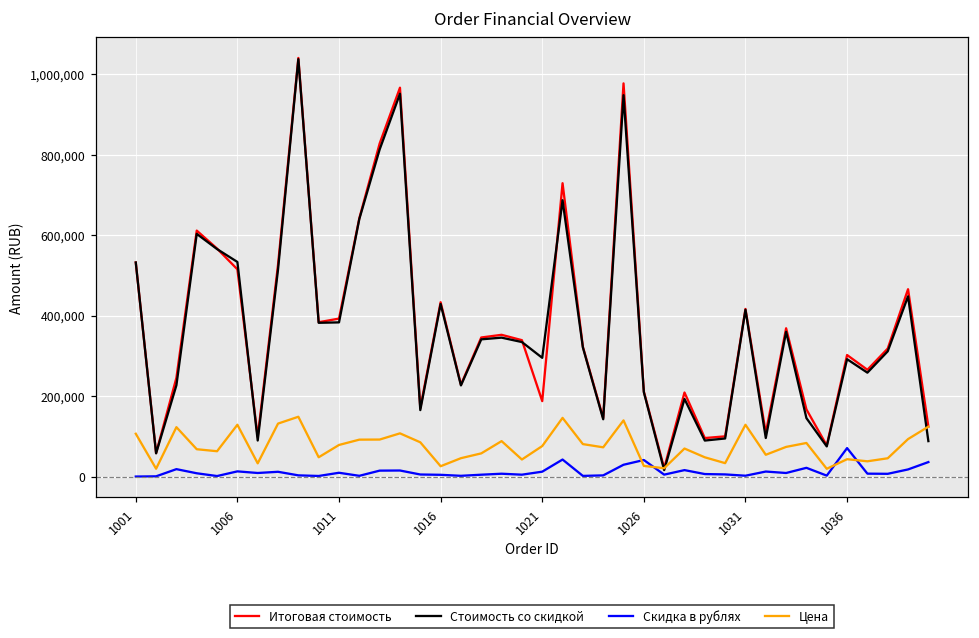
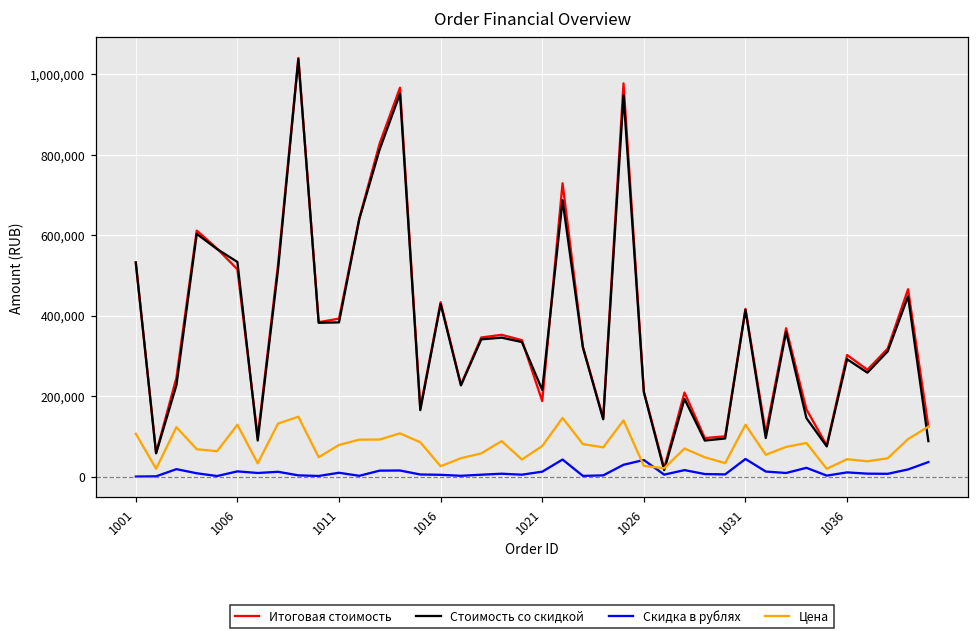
  {
    "Итоговая стоимость": {
      "1006": "520,000",
      "1011": "390,000",
      "1021": "190,000",
      "1036": "300,000"
    },
    "Стоимость со скидкой": {
      "1006": "530,000",
      "1011": "380,000",
-     "1021": "300,000",
+     "1021": "220,000",
      "1036": "290,000"
    },
    "Скидка в рублях": {
      "1001": "0",
      "1006": "10,000",
      "1011": "10,000",
      "1016": "0",
      "1021": "10,000",
      "1026": "40,000",
-     "1031": "0",
-     "1036": "70,000"
+     "1031": "40,000",
+     "1036": "10,000"
    },
    "Цена": {
      "1001": "110,000",
      "1006": "130,000",
      "1011": "80,000",
      "1016": "30,000",
      "1021": "80,000",
      "1026": "30,000",
      "1031": "130,000",
      "1036": "40,000"
    }
  }
